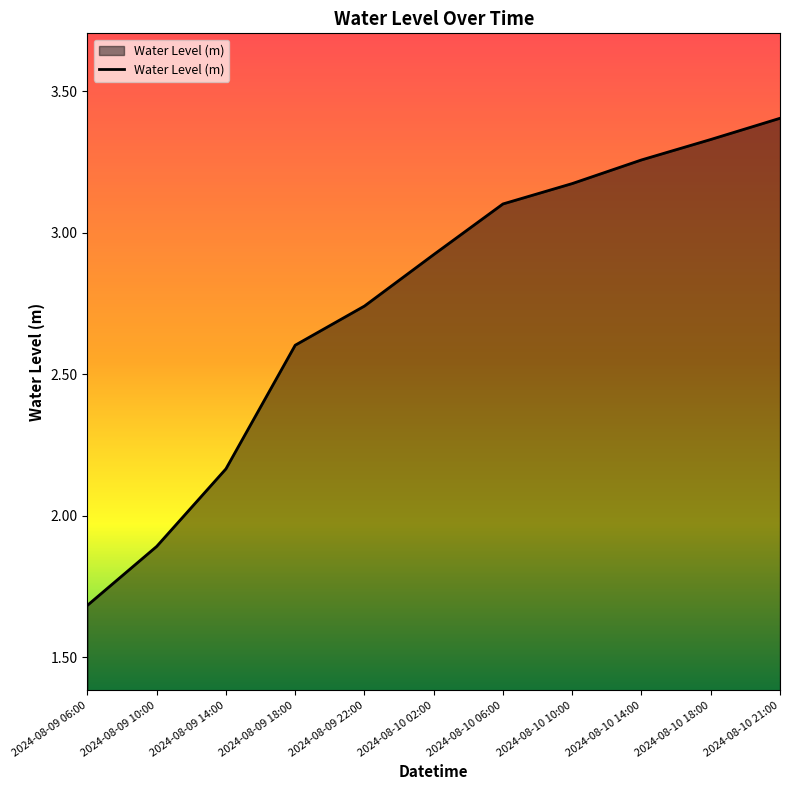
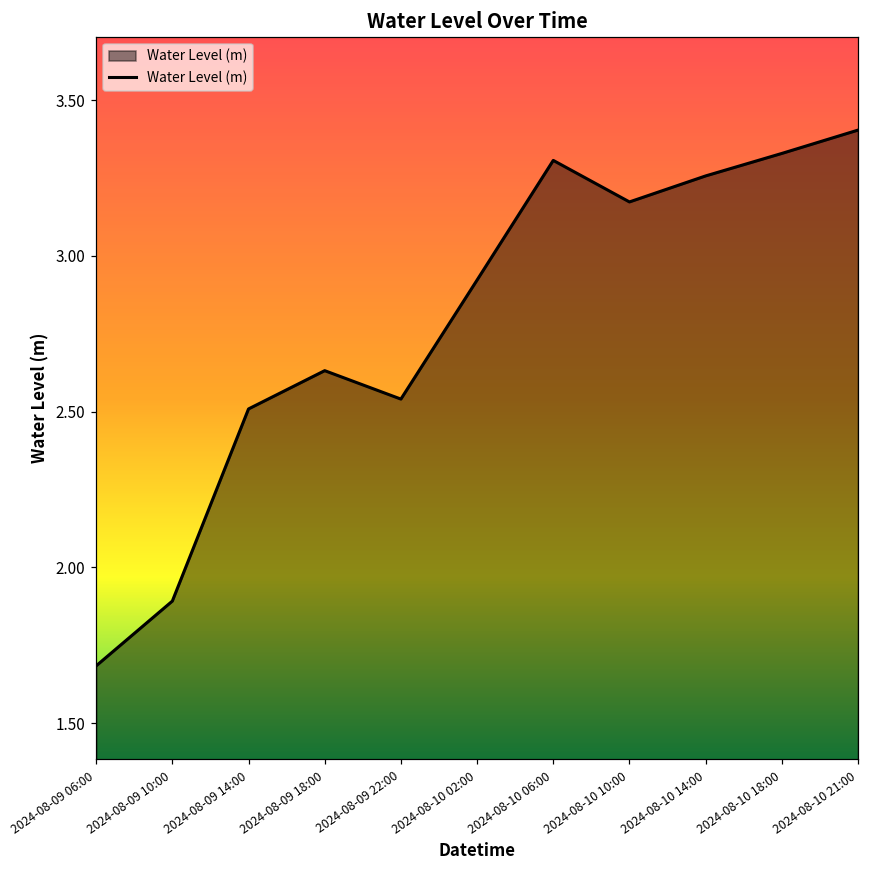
  {
    "2024-08-09 06:00": 1.68,
    "2024-08-09 10:00": 1.89,
-   "2024-08-09 14:00": 2.17,
-   "2024-08-09 18:00": 2.60,
-   "2024-08-09 22:00": 2.74,
+   "2024-08-09 14:00": 2.51,
+   "2024-08-09 18:00": 2.63,
+   "2024-08-09 22:00": 2.54,
    "2024-08-10 02:00": 2.92,
-   "2024-08-10 06:00": 3.10,
+   "2024-08-10 06:00": 3.31,
    "2024-08-10 10:00": 3.17,
    "2024-08-10 14:00": 3.26,
    "2024-08-10 18:00": 3.33,
    "2024-08-10 21:00": 3.40
  }
